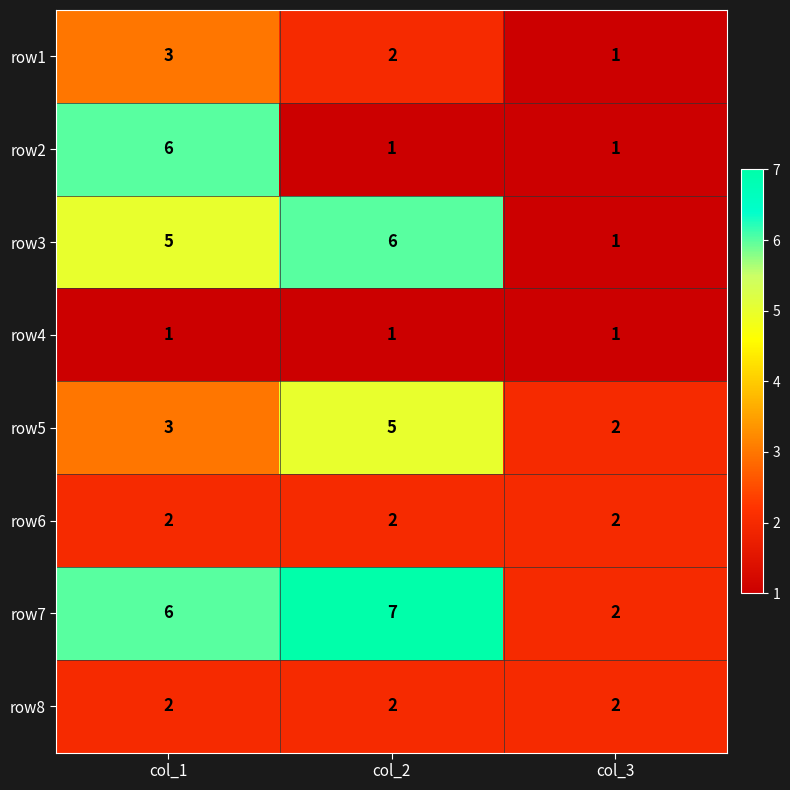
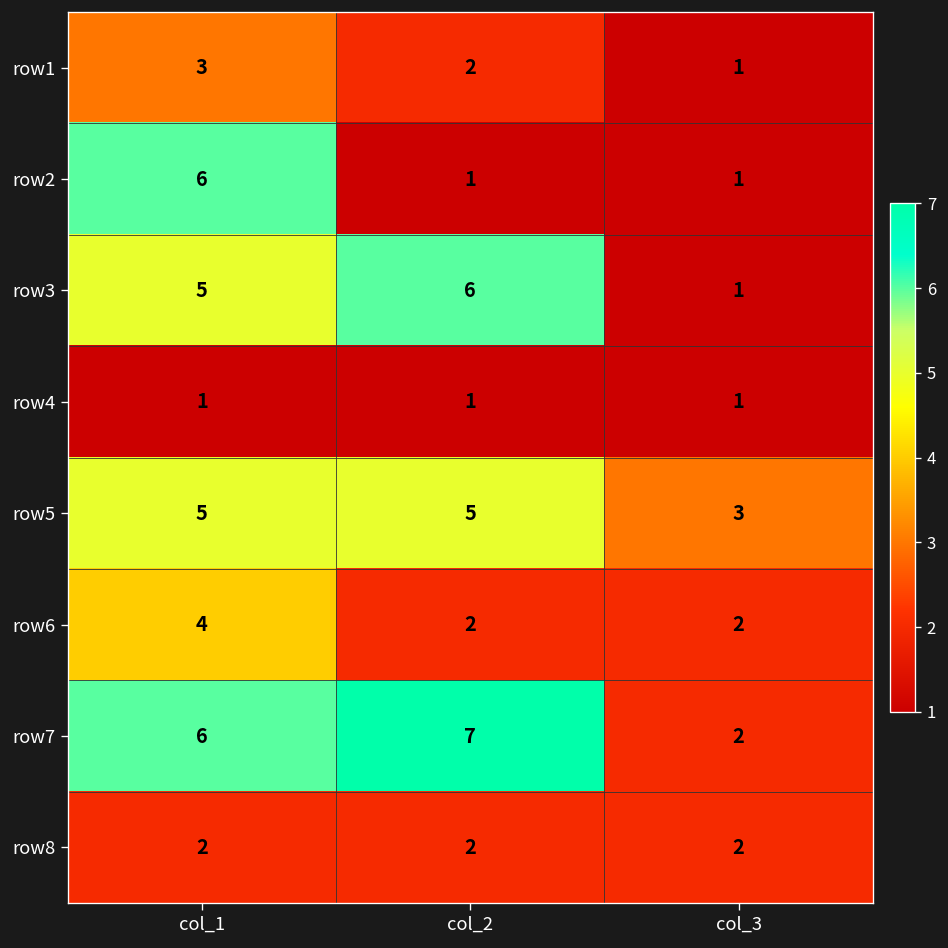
  {
    "row1": {
      "col_1": 3,
      "col_2": 2,
      "col_3": 1
    },
    "row2": {
      "col_1": 6,
      "col_2": 1,
      "col_3": 1
    },
    "row3": {
      "col_1": 5,
      "col_2": 6,
      "col_3": 1
    },
    "row4": {
      "col_1": 1,
      "col_2": 1,
      "col_3": 1
    },
    "row5": {
-     "col_1": 3,
+     "col_1": 5,
      "col_2": 5,
-     "col_3": 2
+     "col_3": 3
    },
    "row6": {
-     "col_1": 2,
+     "col_1": 4,
      "col_2": 2,
      "col_3": 2
    },
    "row7": {
      "col_1": 6,
      "col_2": 7,
      "col_3": 2
    },
    "row8": {
      "col_1": 2,
      "col_2": 2,
      "col_3": 2
    }
  }
